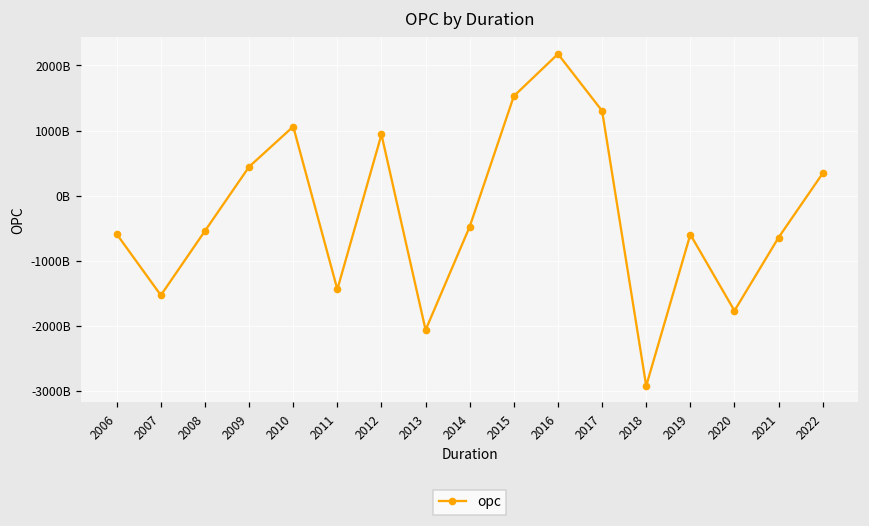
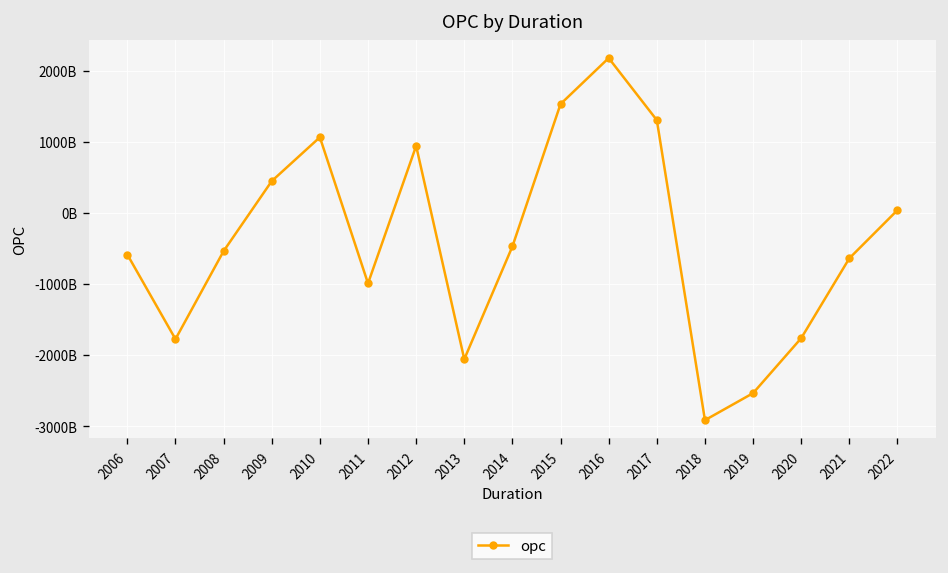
  {
    "2006": -600000000000,
-   "2007": -1500000000000,
+   "2007": -1800000000000,
    "2008": -500000000000,
    "2009": 400000000000,
    "2010": 1100000000000,
-   "2011": -1400000000000,
+   "2011": -1000000000000,
    "2012": 900000000000,
    "2013": -2100000000000,
    "2014": -500000000000,
    "2015": 1500000000000,
    "2016": 2200000000000,
    "2017": 1300000000000,
    "2018": -2900000000000,
-   "2019": -600000000000,
+   "2019": -2500000000000,
    "2020": -1800000000000,
    "2021": -600000000000,
-   "2022": 300000000000
+   "2022": 0
  }
